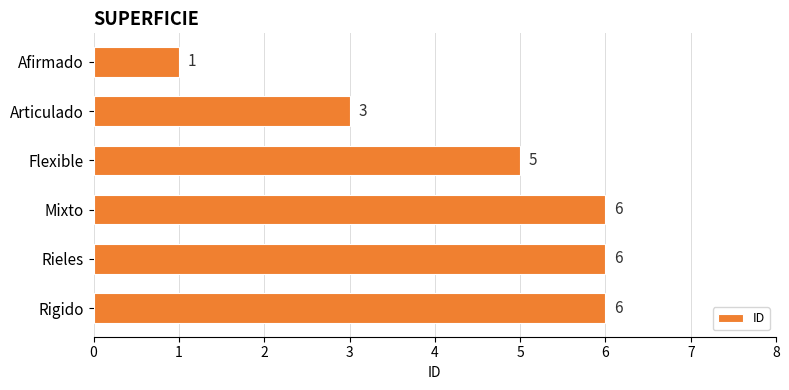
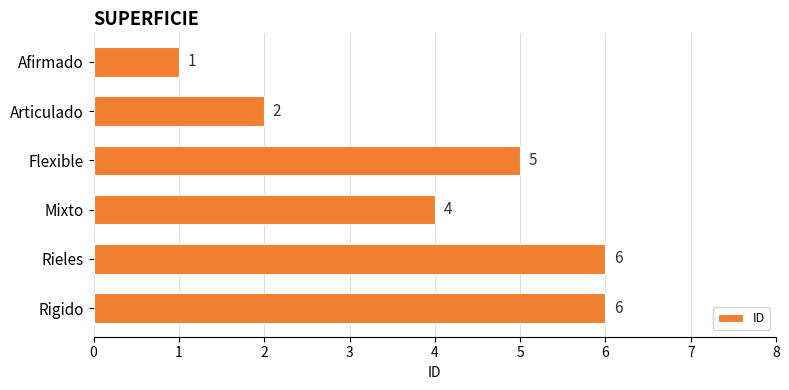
  {
    "Afirmado": 1,
-   "Articulado": 3,
+   "Articulado": 2,
    "Flexible": 5,
-   "Mixto": 6,
+   "Mixto": 4,
    "Rieles": 6,
    "Rigido": 6
  }
